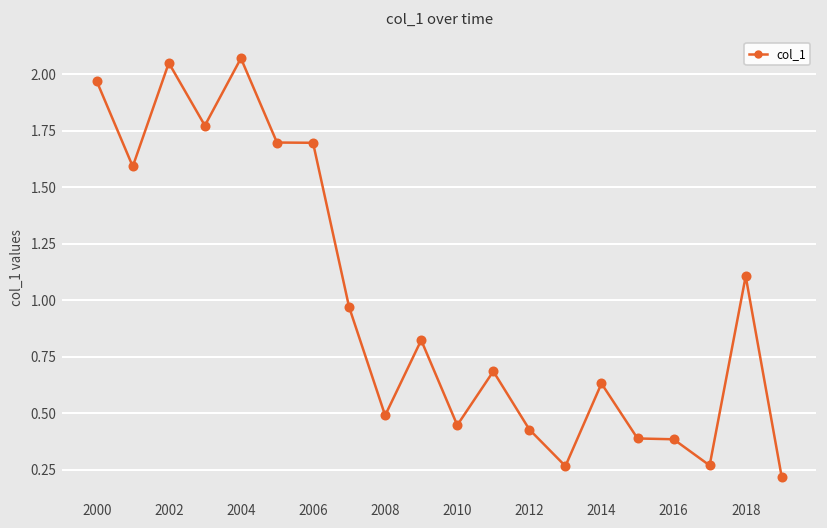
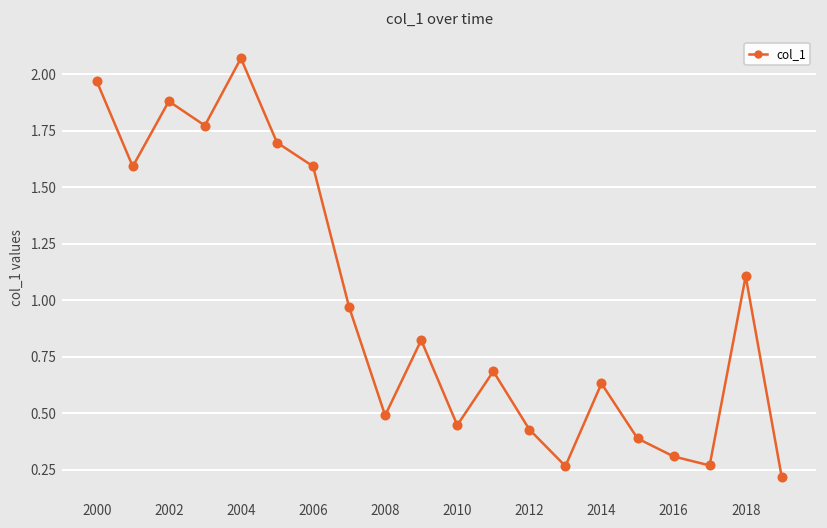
  {
    "2000": 1.97,
-   "2002": 2.05,
+   "2002": 1.88,
    "2004": 2.07,
-   "2006": 1.70,
+   "2006": 1.59,
    "2008": 0.49,
    "2010": 0.45,
    "2012": 0.43,
    "2014": 0.63,
-   "2016": 0.38,
+   "2016": 0.31,
    "2018": 1.11
  }
